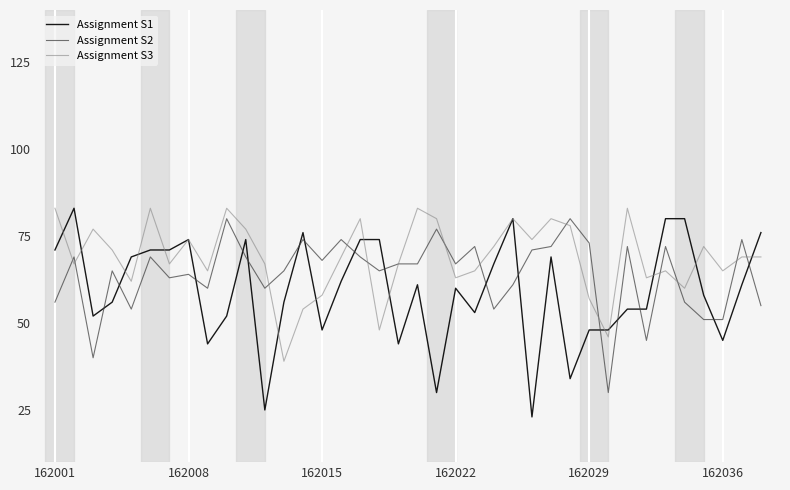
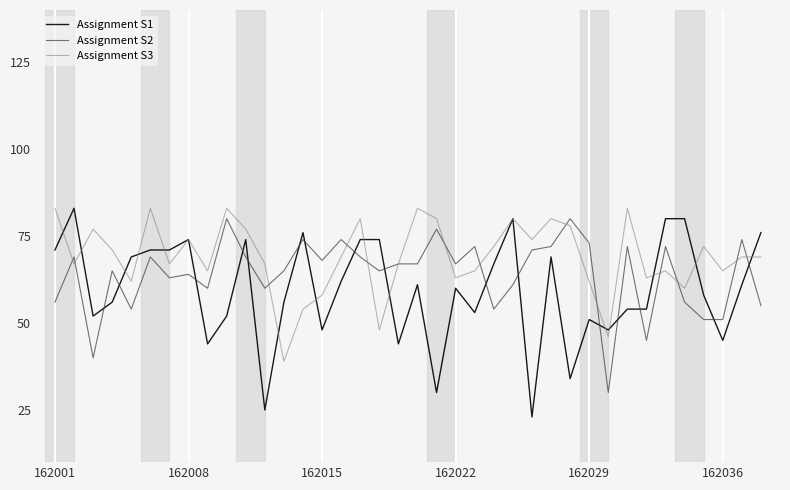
  {
    "Assignment S1": {
      "162001": 71,
      "162015": 48,
      "162022": 60,
-     "162029": 48,
+     "162029": 51,
      "162036": 45
    },
    "Assignment S2": {
      "162001": 56,
      "162008": 64,
      "162015": 68,
      "162022": 67,
      "162029": 73,
      "162036": 51
    },
    "Assignment S3": {
      "162001": 83,
      "162015": 58,
      "162022": 63,
-     "162029": 57,
+     "162029": 62,
      "162036": 65
    }
  }
